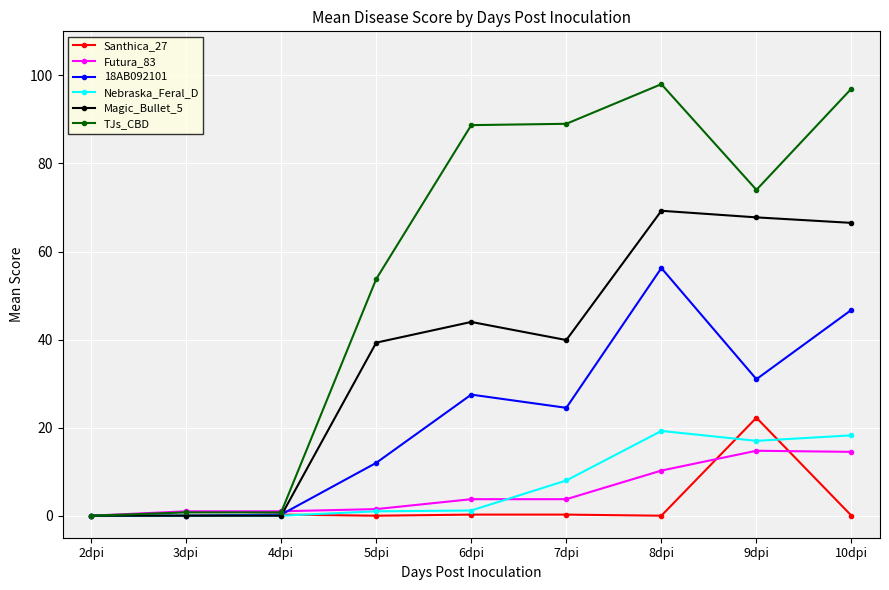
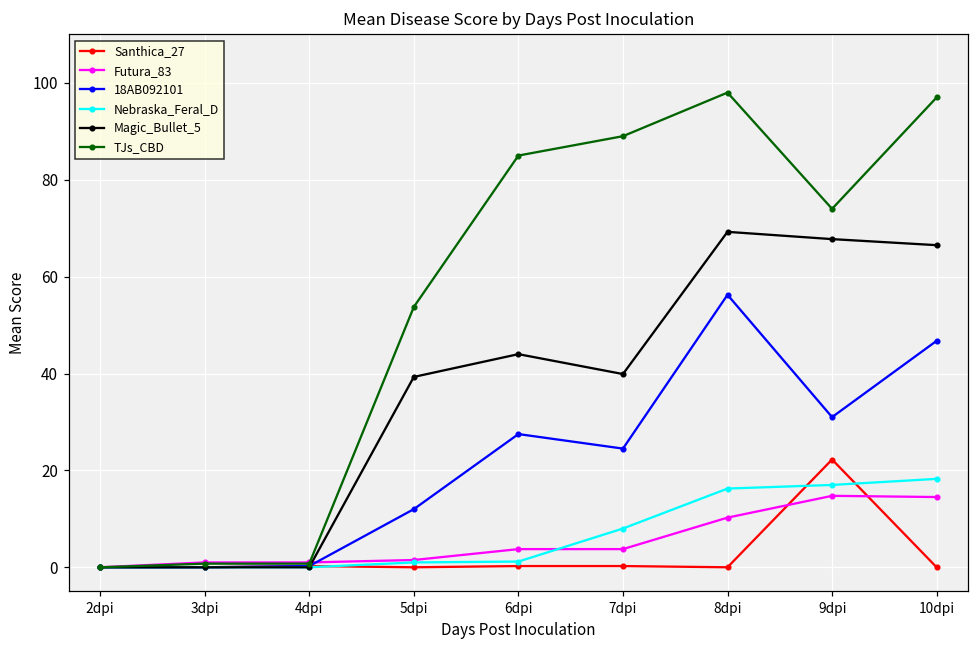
  {
    "Santhica_27": {
      "5dpi": 0,
      "6dpi": 0,
      "7dpi": 0,
      "8dpi": 0,
      "9dpi": 22,
      "10dpi": 0
    },
    "Futura_83": {
      "6dpi": 4,
      "7dpi": 4,
      "8dpi": 10,
      "9dpi": 15,
      "10dpi": 15
    },
    "18AB092101": {
      "5dpi": 12,
      "6dpi": 28,
      "7dpi": 25,
      "8dpi": 56,
      "9dpi": 31,
      "10dpi": 47
    },
    "Nebraska_Feral_D": {
      "6dpi": 1,
      "7dpi": 8,
-     "8dpi": 19,
+     "8dpi": 16,
      "9dpi": 17,
      "10dpi": 18
    },
    "Magic_Bullet_5": {
      "5dpi": 39,
      "6dpi": 44,
      "7dpi": 40,
      "8dpi": 69,
      "9dpi": 68,
      "10dpi": 67
    },
    "TJs_CBD": {
      "5dpi": 54,
-     "6dpi": 89,
+     "6dpi": 85,
      "7dpi": 89,
      "8dpi": 98,
      "9dpi": 74,
      "10dpi": 97
    }
  }
